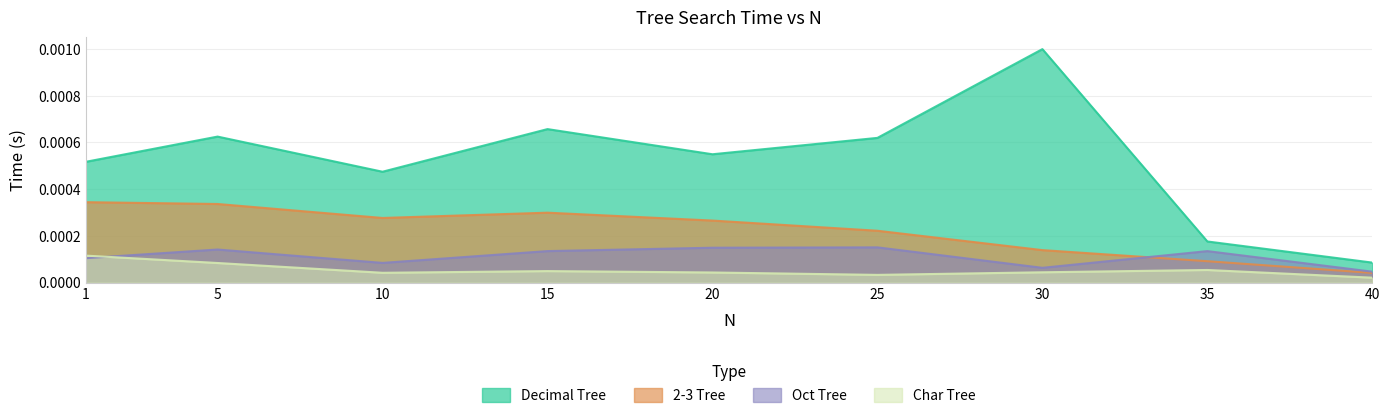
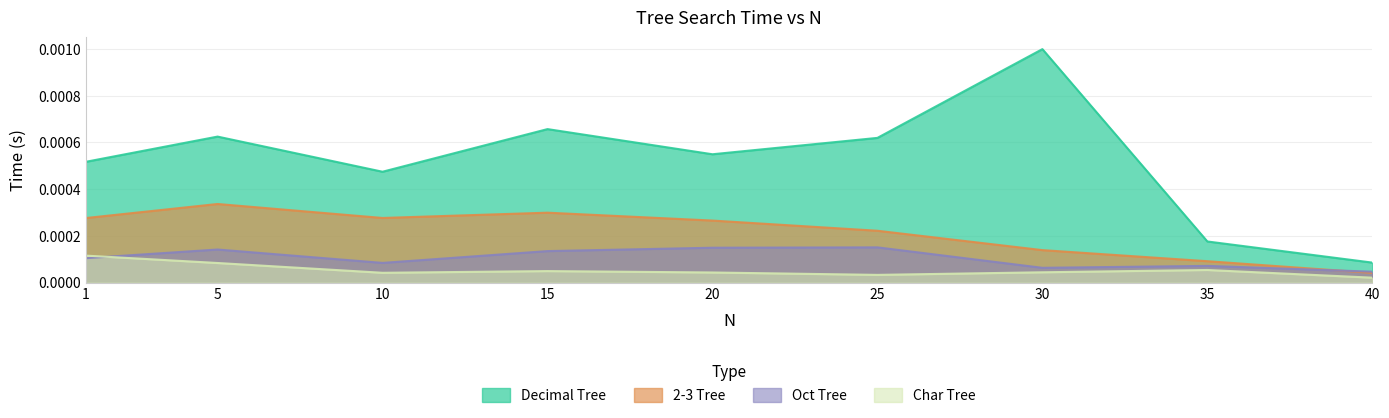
  {
    "Decimal Tree": {
      "1": 0.00052,
      "5": 0.00063,
      "10": 0.00047,
      "15": 0.00066,
      "20": 0.00055,
      "25": 0.00062,
      "30": 0.00100,
      "35": 0.00018,
      "40": 0.00009
    },
    "2-3 Tree": {
-     "1": 0.00034,
+     "1": 0.00028,
      "5": 0.00034,
      "10": 0.00028,
      "15": 0.00030,
      "20": 0.00027,
      "25": 0.00022,
      "30": 0.00014,
      "35": 0.00009
    },
    "Oct Tree": {
      "1": 0.00010,
      "5": 0.00014,
      "10": 0.00008,
      "15": 0.00013,
      "20": 0.00015,
      "25": 0.00015,
      "30": 0.00006,
-     "35": 0.00013
+     "35": 0.00007
    },
    "Char Tree": {
      "1": 0.00012,
      "5": 0.00008,
      "10": 0.00004,
      "15": 0.00005,
      "20": 0.00004,
      "25": 0.00003,
      "30": 0.00004,
      "35": 0.00005,
      "40": 0.00002
    }
  }
